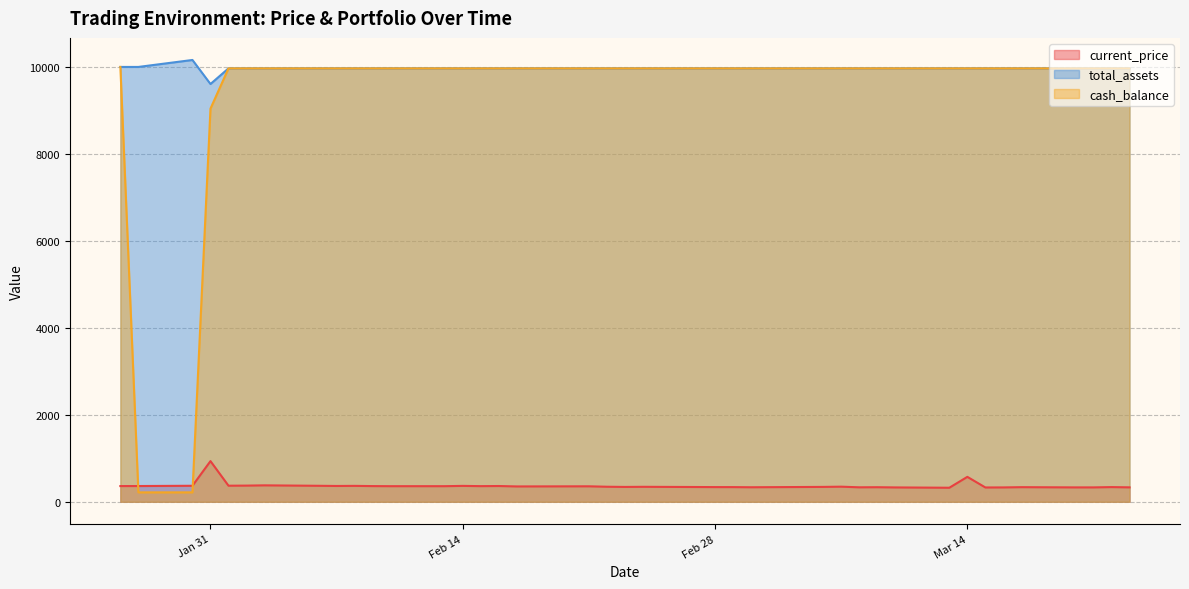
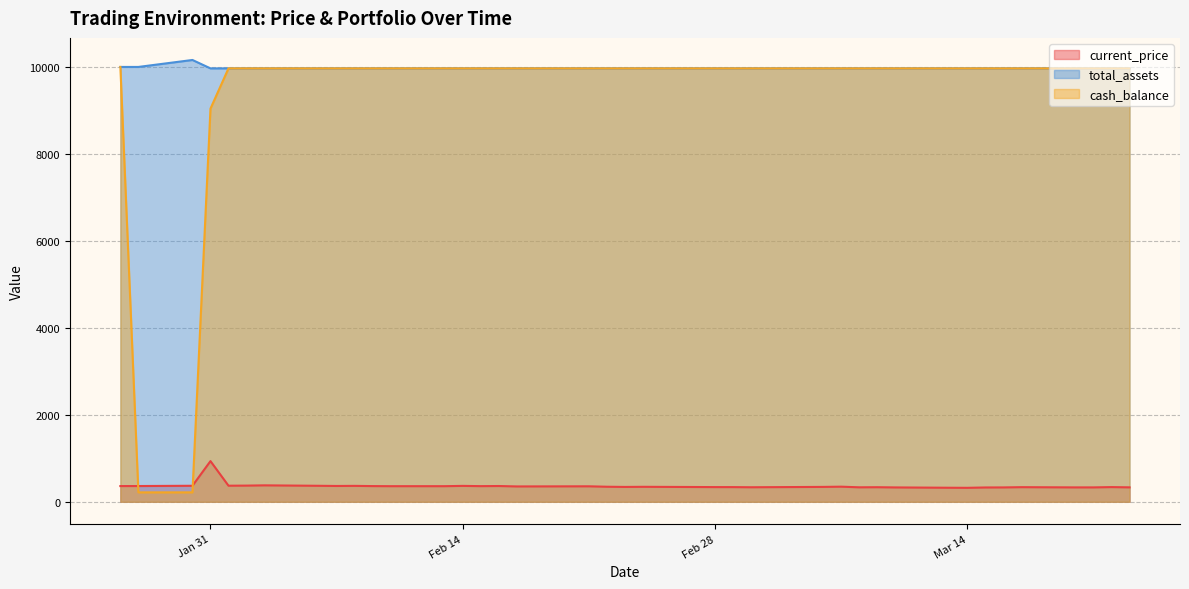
  {
    "current_price": {
      "Jan 31": 900,
      "Feb 14": 400,
      "Feb 28": 300,
-     "Mar 14": 600
+     "Mar 14": 300
    },
    "total_assets": {
-     "Jan 31": 9600
+     "Jan 31": 10000
    },
    "cash_balance": {
      "Jan 31": 9000
    }
  }
